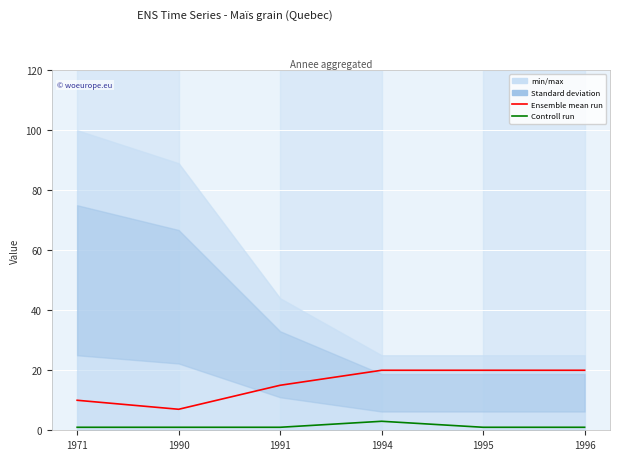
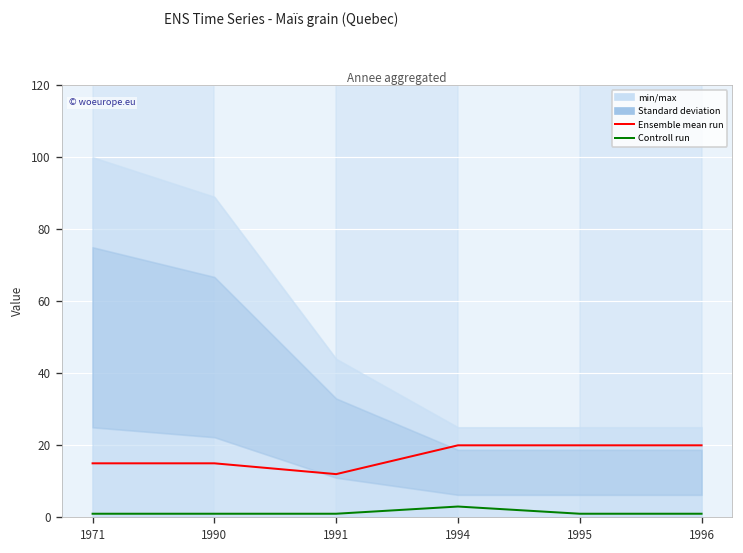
  {
    "Ensemble mean run": {
-     "1971": 10,
-     "1990": 7,
-     "1991": 15,
+     "1971": 15,
+     "1990": 15,
+     "1991": 12,
      "1994": 20,
      "1995": 20,
      "1996": 20
    },
    "Controll run": {
      "1971": 1,
      "1990": 1,
      "1991": 1,
      "1994": 3,
      "1995": 1,
      "1996": 1
    }
  }
